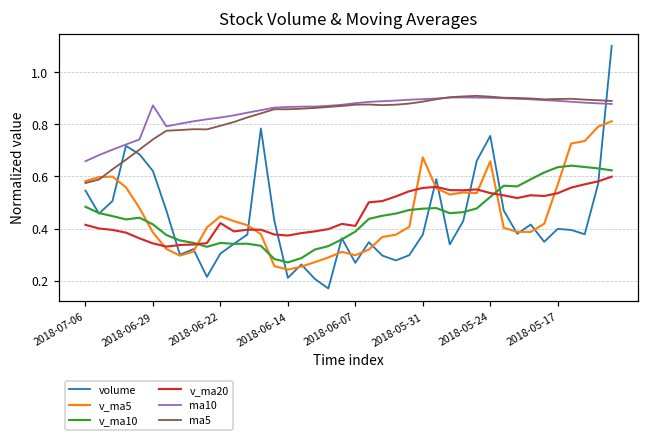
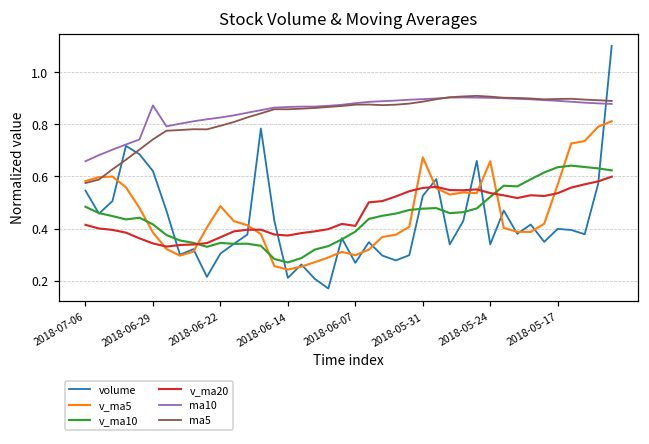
  {
    "volume": {
      "2018-07-06": 0.55,
      "2018-06-29": 0.62,
      "2018-06-22": 0.30,
      "2018-06-14": 0.21,
      "2018-06-07": 0.27,
-     "2018-05-31": 0.38,
-     "2018-05-24": 0.75,
+     "2018-05-31": 0.53,
+     "2018-05-24": 0.34,
      "2018-05-17": 0.40
    },
    "v_ma5": {
      "2018-06-29": 0.39,
-     "2018-06-22": 0.45,
+     "2018-06-22": 0.49,
      "2018-06-14": 0.24,
      "2018-06-07": 0.30,
      "2018-05-31": 0.67,
      "2018-05-24": 0.66,
      "2018-05-17": 0.57
    },
    "v_ma10": {
      "2018-07-06": 0.48,
      "2018-06-29": 0.42,
      "2018-06-22": 0.34,
      "2018-06-14": 0.27,
      "2018-06-07": 0.39,
      "2018-05-31": 0.48,
      "2018-05-24": 0.52,
      "2018-05-17": 0.64
    },
    "v_ma20": {
      "2018-07-06": 0.41,
      "2018-06-29": 0.34,
-     "2018-06-22": 0.42,
+     "2018-06-22": 0.37,
      "2018-06-14": 0.37,
      "2018-06-07": 0.41,
      "2018-05-31": 0.56,
      "2018-05-24": 0.54,
      "2018-05-17": 0.54
    },
    "ma10": {
      "2018-07-06": 0.66,
      "2018-06-29": 0.87,
      "2018-06-22": 0.83
    },
    "ma5": {
      "2018-06-29": 0.74,
      "2018-06-22": 0.79
    }
  }
